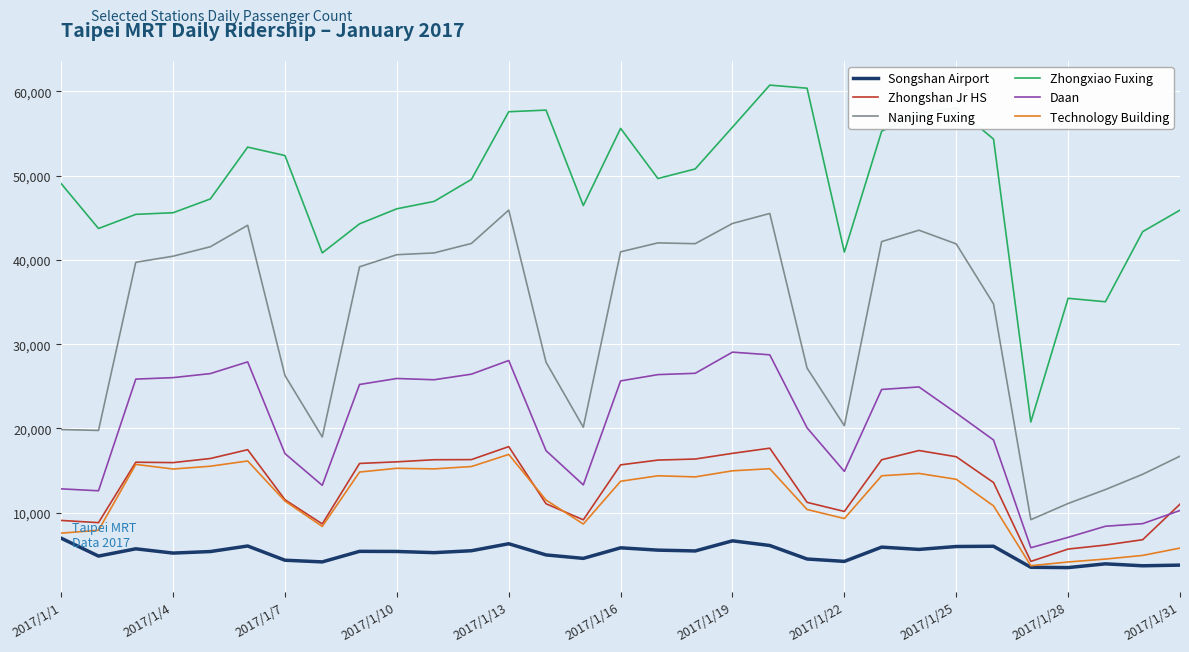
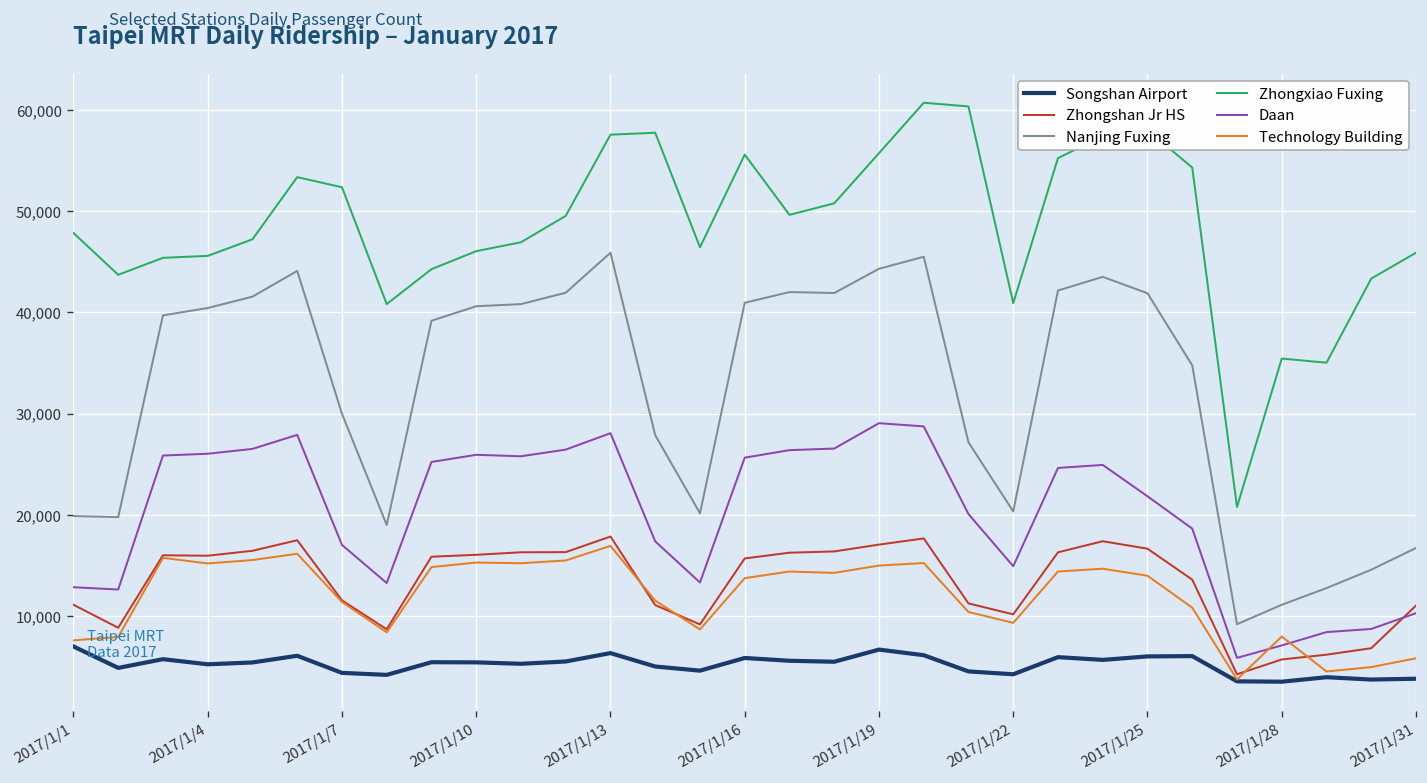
  {
    "Songshan Airport": {
      "2017/1/1": "7,000",
      "2017/1/4": "5,000",
      "2017/1/7": "4,000",
      "2017/1/10": "5,000",
      "2017/1/13": "6,000",
      "2017/1/16": "6,000",
      "2017/1/19": "7,000",
      "2017/1/22": "4,000",
      "2017/1/25": "6,000",
      "2017/1/28": "3,000",
      "2017/1/31": "4,000"
    },
    "Zhongshan Jr HS": {
-     "2017/1/1": "9,000",
+     "2017/1/1": "11,000",
      "2017/1/4": "16,000",
      "2017/1/10": "16,000",
      "2017/1/13": "18,000",
      "2017/1/16": "16,000",
      "2017/1/19": "17,000",
      "2017/1/22": "10,000",
      "2017/1/25": "17,000",
      "2017/1/28": "6,000",
      "2017/1/31": "11,000"
    },
    "Nanjing Fuxing": {
      "2017/1/1": "20,000",
      "2017/1/4": "40,000",
-     "2017/1/7": "26,000",
+     "2017/1/7": "30,000",
      "2017/1/10": "41,000",
      "2017/1/13": "46,000",
      "2017/1/16": "41,000",
      "2017/1/19": "44,000",
      "2017/1/22": "20,000",
      "2017/1/25": "42,000",
      "2017/1/28": "11,000",
      "2017/1/31": "17,000"
    },
    "Zhongxiao Fuxing": {
-     "2017/1/1": "49,000",
+     "2017/1/1": "48,000",
      "2017/1/4": "46,000",
      "2017/1/7": "52,000",
      "2017/1/10": "46,000",
      "2017/1/13": "58,000",
      "2017/1/16": "56,000",
      "2017/1/19": "56,000",
      "2017/1/22": "41,000",
      "2017/1/28": "35,000",
      "2017/1/31": "46,000"
    },
    "Daan": {
      "2017/1/1": "13,000",
      "2017/1/4": "26,000",
      "2017/1/7": "17,000",
      "2017/1/10": "26,000",
      "2017/1/13": "28,000",
      "2017/1/16": "26,000",
      "2017/1/19": "29,000",
      "2017/1/22": "15,000",
      "2017/1/25": "22,000",
      "2017/1/28": "7,000",
      "2017/1/31": "10,000"
    },
    "Technology Building": {
      "2017/1/1": "8,000",
      "2017/1/4": "15,000",
      "2017/1/10": "15,000",
      "2017/1/13": "17,000",
      "2017/1/16": "14,000",
      "2017/1/19": "15,000",
      "2017/1/22": "9,000",
      "2017/1/25": "14,000",
-     "2017/1/28": "4,000",
+     "2017/1/28": "8,000",
      "2017/1/31": "6,000"
    }
  }
